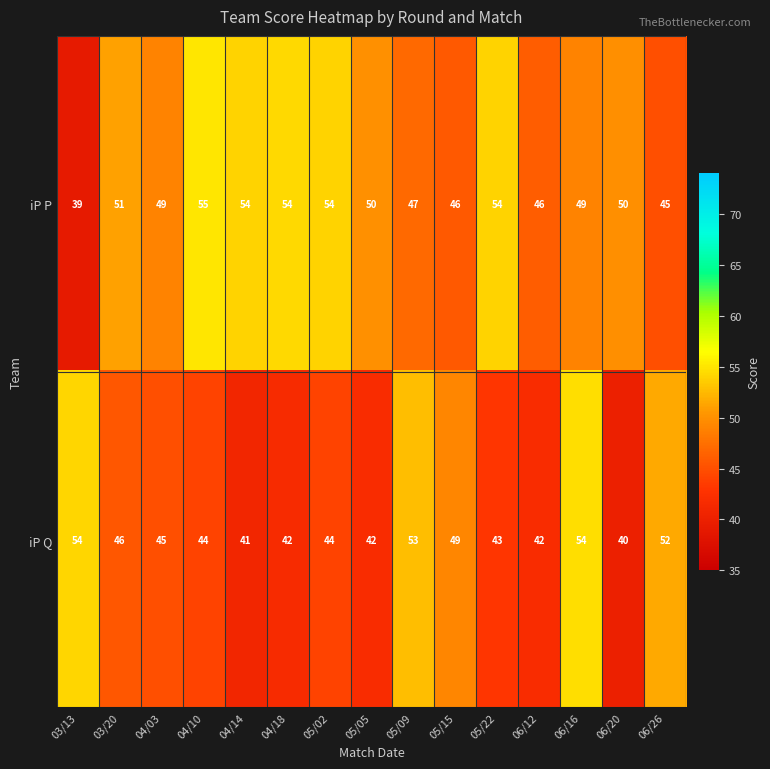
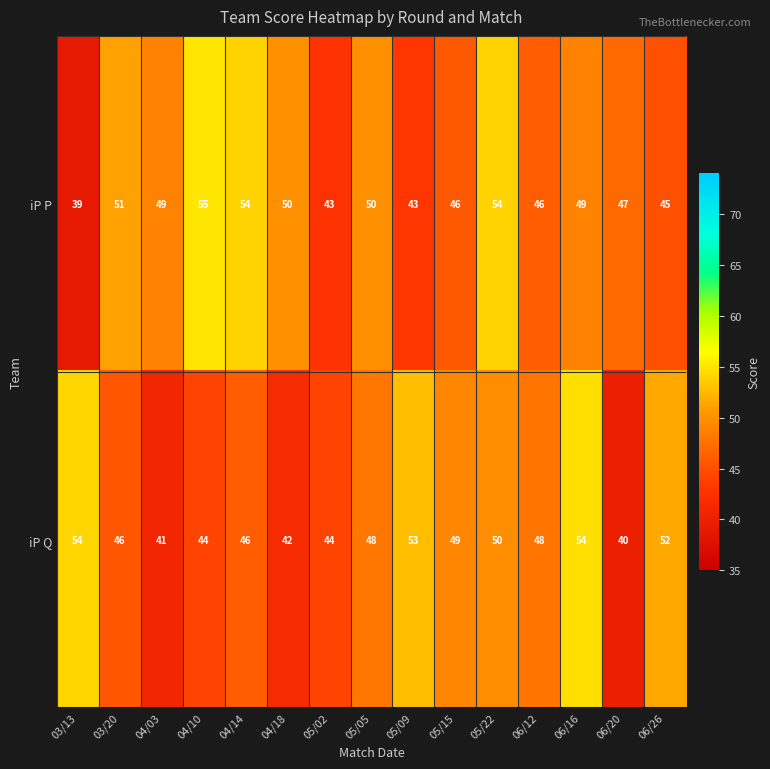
  {
    "iP P": {
      "03/13": 39,
      "03/20": 51,
      "04/03": 49,
      "04/10": 55,
      "04/14": 54,
-     "04/18": 54,
-     "05/02": 54,
+     "04/18": 50,
+     "05/02": 43,
      "05/05": 50,
-     "05/09": 47,
+     "05/09": 43,
      "05/15": 46,
      "05/22": 54,
      "06/12": 46,
      "06/16": 49,
-     "06/20": 50,
+     "06/20": 47,
      "06/26": 45
    },
    "iP Q": {
      "03/13": 54,
      "03/20": 46,
-     "04/03": 45,
+     "04/03": 41,
      "04/10": 44,
-     "04/14": 41,
+     "04/14": 46,
      "04/18": 42,
      "05/02": 44,
-     "05/05": 42,
+     "05/05": 48,
      "05/09": 53,
      "05/15": 49,
-     "05/22": 43,
-     "06/12": 42,
+     "05/22": 50,
+     "06/12": 48,
      "06/16": 54,
      "06/20": 40,
      "06/26": 52
    }
  }
